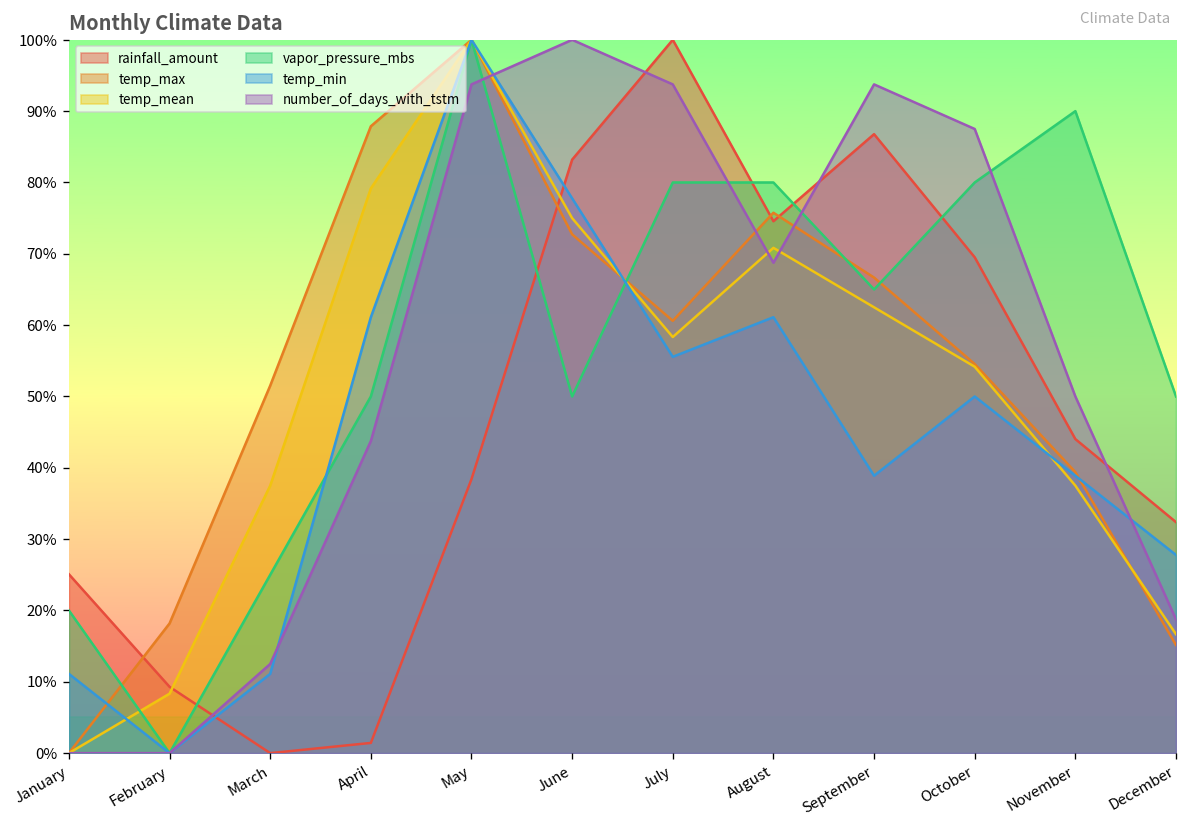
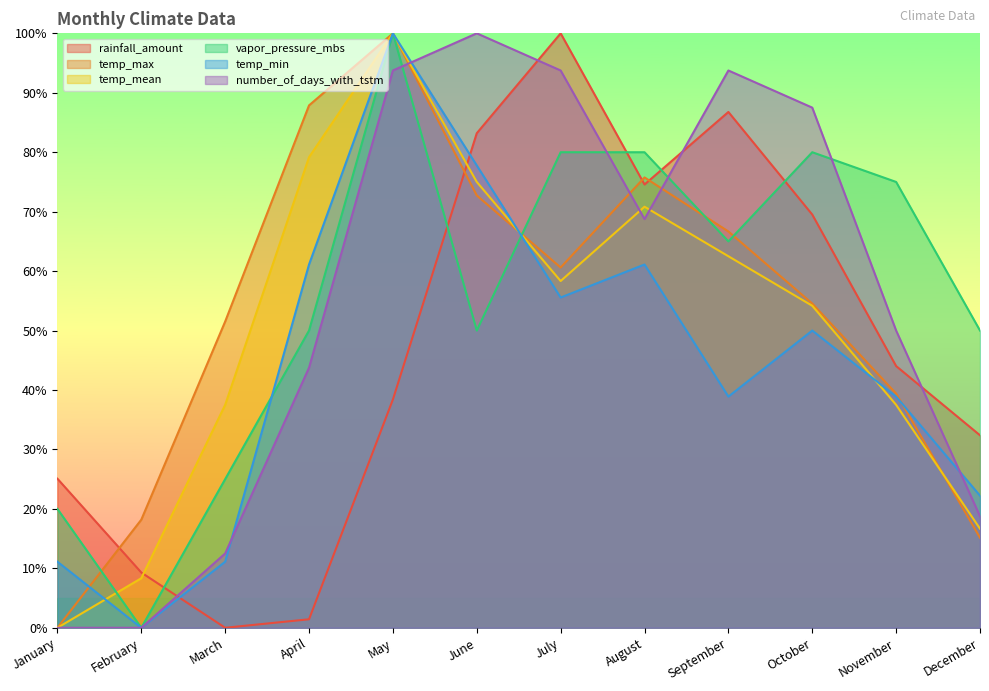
  {
    "vapor_pressure_mbs": {
      "January": "20%",
      "March": "25%",
      "April": "50%",
      "June": "50%",
      "July": "80%",
      "August": "80%",
      "September": "65%",
      "October": "80%",
-     "November": "90%",
+     "November": "75%",
      "December": "50%"
    },
    "temp_min": {
      "January": "11%",
      "March": "11%",
      "April": "61%",
      "June": "78%",
      "July": "56%",
      "August": "61%",
      "September": "39%",
      "October": "50%",
      "November": "39%",
-     "December": "28%"
+     "December": "22%"
    },
    "number_of_days_with_tstm": {
      "March": "13%",
      "April": "44%",
      "May": "94%",
      "June": "100%",
      "July": "94%",
      "August": "69%",
      "September": "94%",
      "October": "88%",
      "November": "50%",
      "December": "19%"
    }
  }
